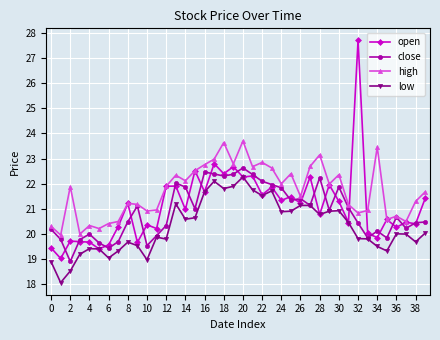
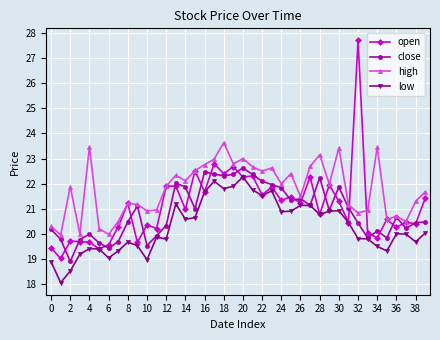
  {
    "high": {
      "0": 20.3,
      "2": 21.9,
-     "4": 20.3,
-     "6": 20.4,
+     "4": 23.5,
+     "6": 20.0,
      "10": 20.9,
      "14": 22.1,
      "16": 22.8,
      "18": 23.6,
-     "20": 23.7,
-     "22": 22.9,
+     "20": 23.0,
+     "22": 22.5,
      "24": 22.0,
      "28": 23.2,
-     "30": 22.4,
+     "30": 23.4,
      "32": 20.8,
      "34": 23.5,
      "38": 21.3
    }
  }
